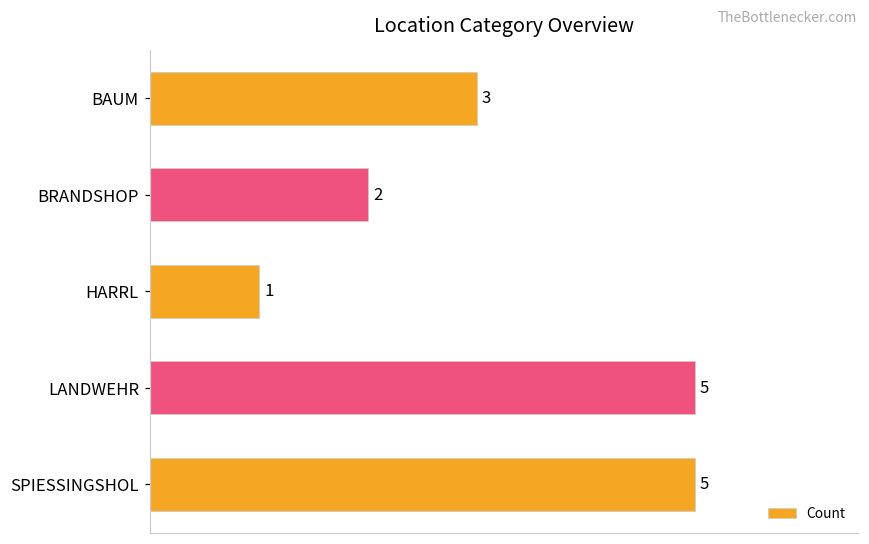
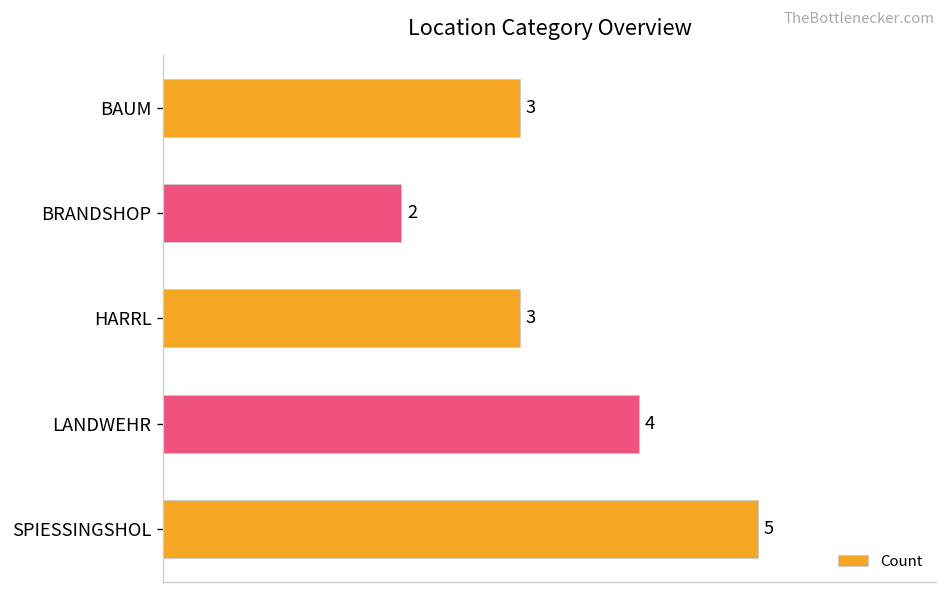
  {
    "BAUM": 3,
    "BRANDSHOP": 2,
-   "HARRL": 1,
-   "LANDWEHR": 5,
+   "HARRL": 3,
+   "LANDWEHR": 4,
    "SPIESSINGSHOL": 5
  }
